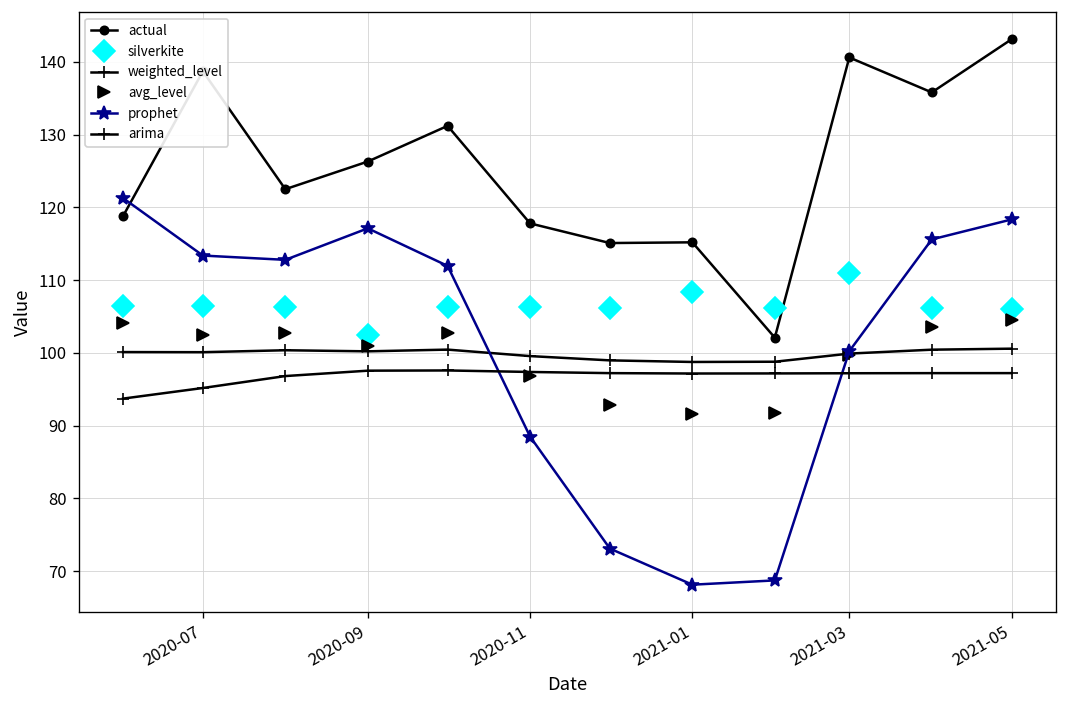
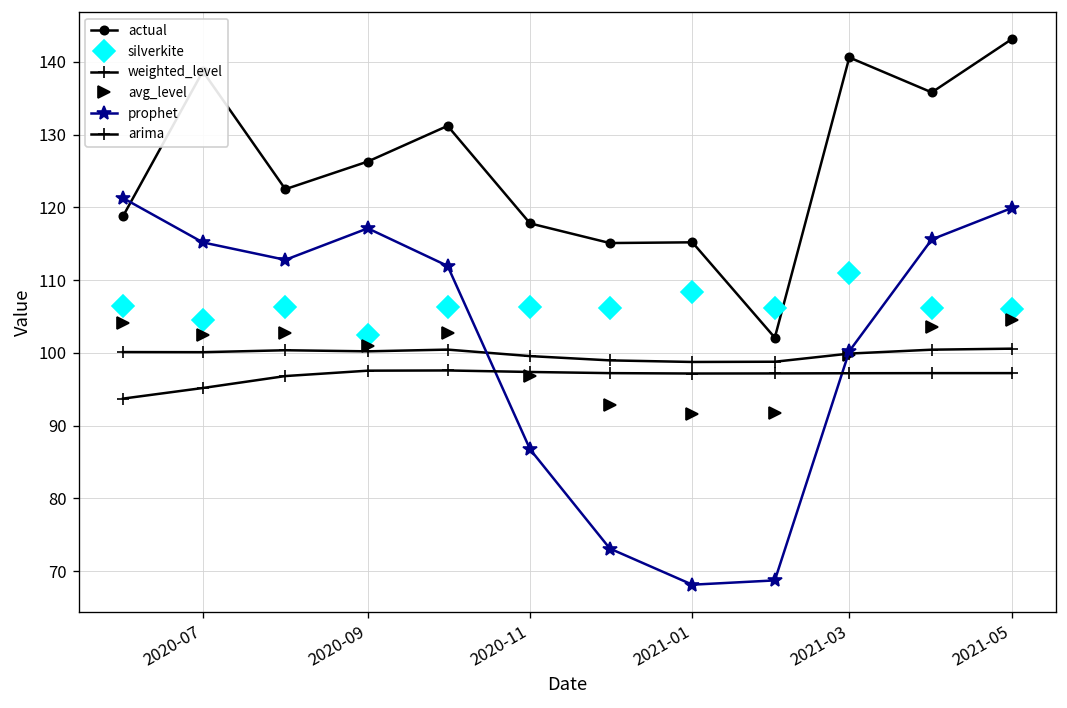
  {
    "silverkite": {
-     "2020-07": 106,
+     "2020-07": 105,
      "2020-09": 102,
      "2020-11": 106,
      "2021-01": 108,
      "2021-03": 111,
      "2021-05": 106
    },
    "prophet": {
-     "2020-07": 113,
+     "2020-07": 115,
      "2020-09": 117,
-     "2020-11": 89,
+     "2020-11": 87,
      "2021-01": 68,
-     "2021-05": 118
+     "2021-05": 120
    }
  }
